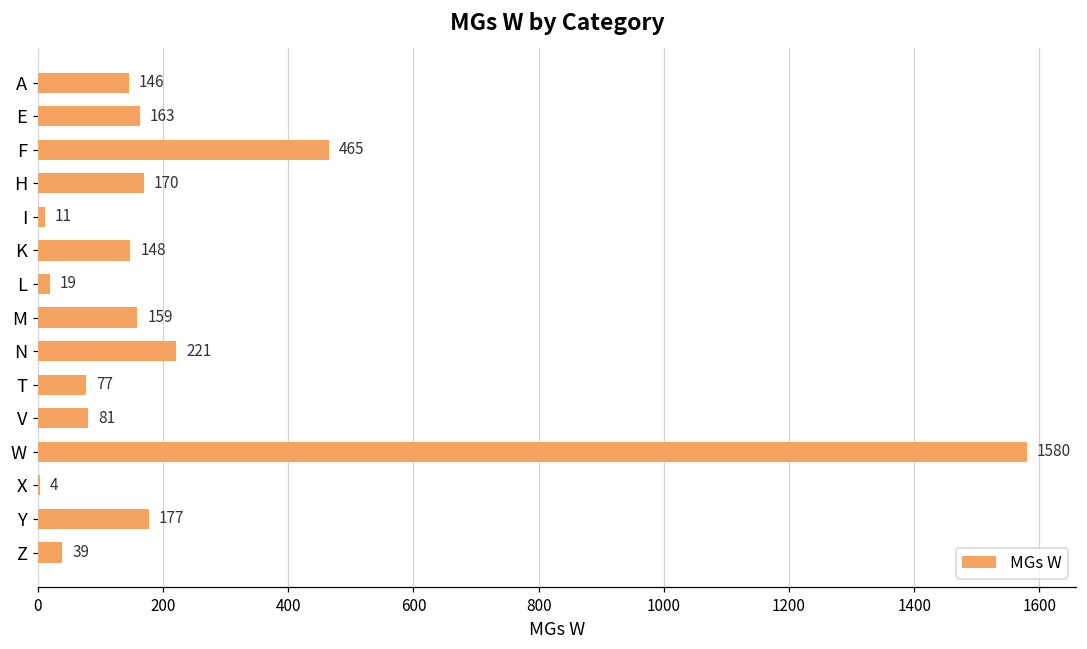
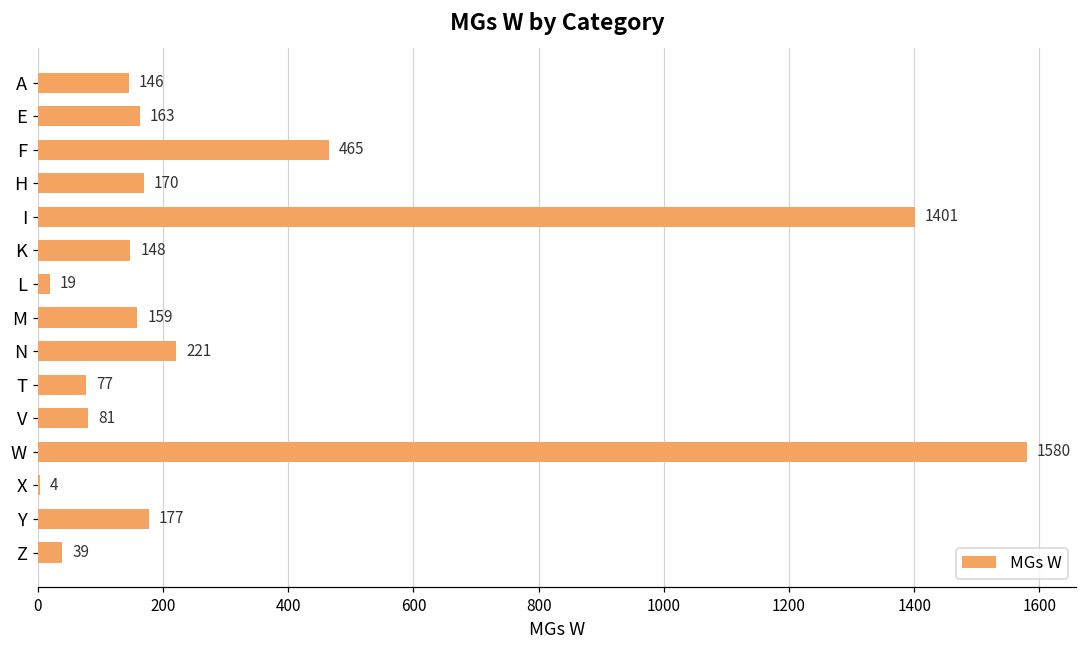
  {
    "A": 146,
    "E": 163,
    "F": 465,
    "H": 170,
-   "I": 11,
+   "I": 1401,
    "K": 148,
    "L": 19,
    "M": 159,
    "N": 221,
    "T": 77,
    "V": 81,
    "W": 1580,
    "X": 4,
    "Y": 177,
    "Z": 39
  }
